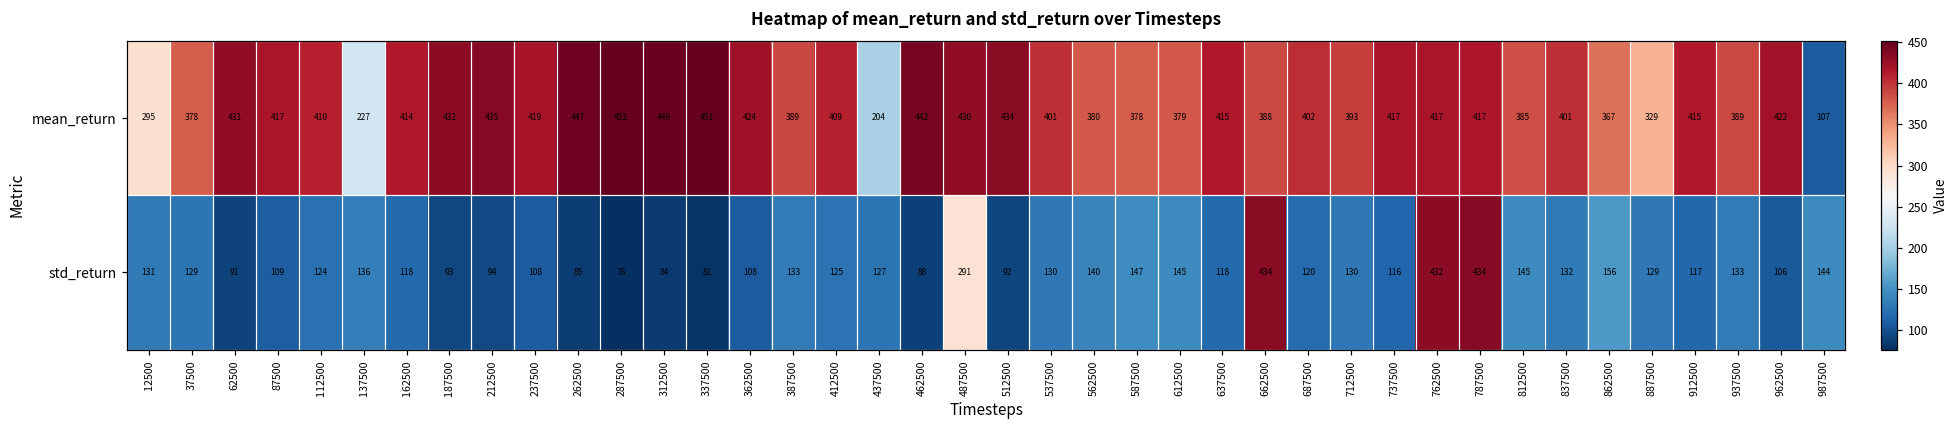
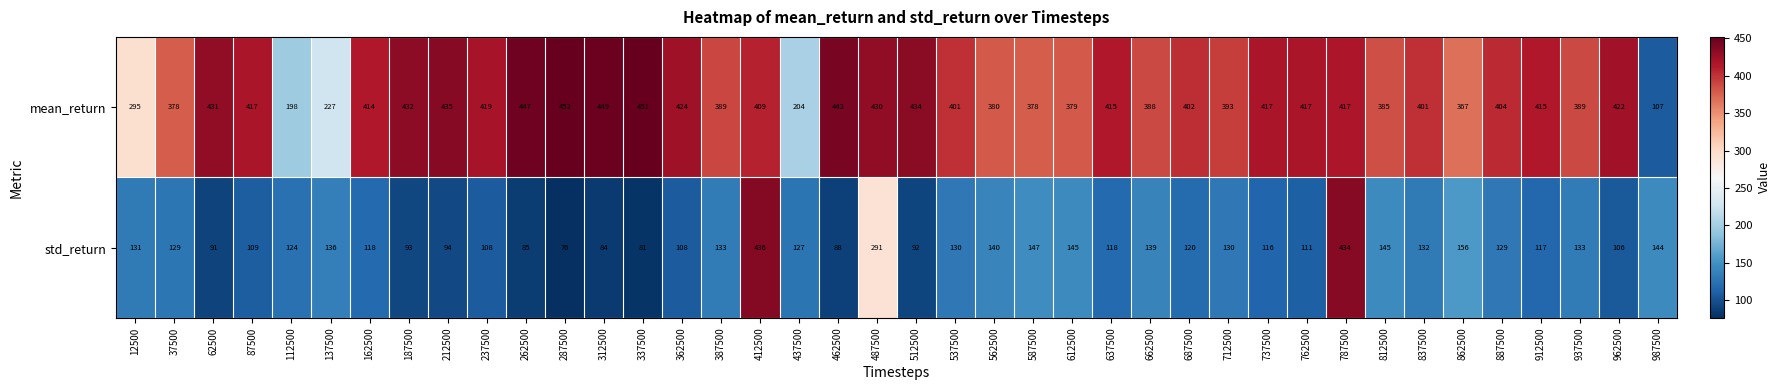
  {
    "mean_return": {
      "12500": 295,
      "37500": 378,
      "62500": 431,
      "87500": 417,
-     "112500": 410,
+     "112500": 198,
      "137500": 227,
      "162500": 414,
      "187500": 432,
      "212500": 435,
      "237500": 419,
      "262500": 447,
      "287500": 452,
      "312500": 449,
      "337500": 451,
      "362500": 424,
      "387500": 389,
      "412500": 409,
      "437500": 204,
      "462500": 442,
      "487500": 430,
      "512500": 434,
      "537500": 401,
      "562500": 380,
      "587500": 378,
      "612500": 379,
      "637500": 415,
      "662500": 388,
      "687500": 402,
      "712500": 393,
      "737500": 417,
      "762500": 417,
      "787500": 417,
      "812500": 385,
      "837500": 401,
      "862500": 367,
-     "887500": 329,
+     "887500": 404,
      "912500": 415,
      "937500": 389,
      "962500": 422,
      "987500": 107
    },
    "std_return": {
      "12500": 131,
      "37500": 129,
      "62500": 91,
      "87500": 109,
      "112500": 124,
      "137500": 136,
      "162500": 118,
      "187500": 93,
      "212500": 94,
      "237500": 108,
      "262500": 85,
      "287500": 76,
      "312500": 84,
      "337500": 81,
      "362500": 108,
      "387500": 133,
-     "412500": 125,
+     "412500": 436,
      "437500": 127,
      "462500": 88,
      "487500": 291,
      "512500": 92,
      "537500": 130,
      "562500": 140,
      "587500": 147,
      "612500": 145,
      "637500": 118,
-     "662500": 434,
+     "662500": 139,
      "687500": 120,
      "712500": 130,
      "737500": 116,
-     "762500": 432,
+     "762500": 111,
      "787500": 434,
      "812500": 145,
      "837500": 132,
      "862500": 156,
      "887500": 129,
      "912500": 117,
      "937500": 133,
      "962500": 106,
      "987500": 144
    }
  }
